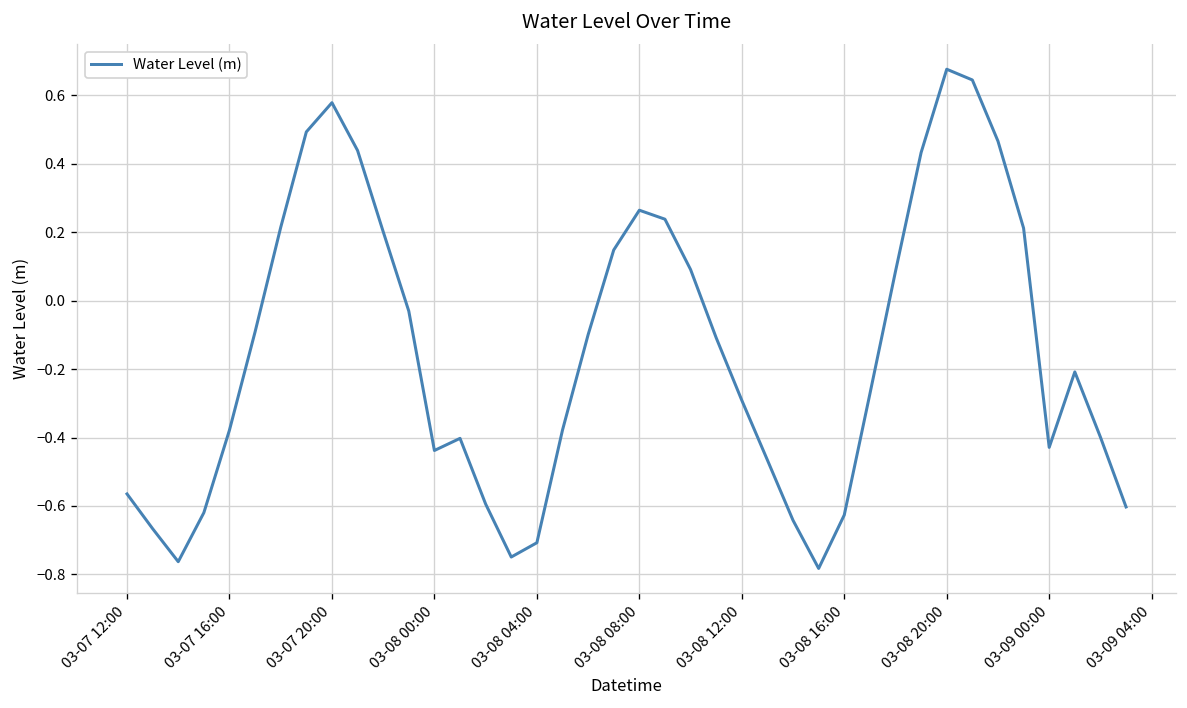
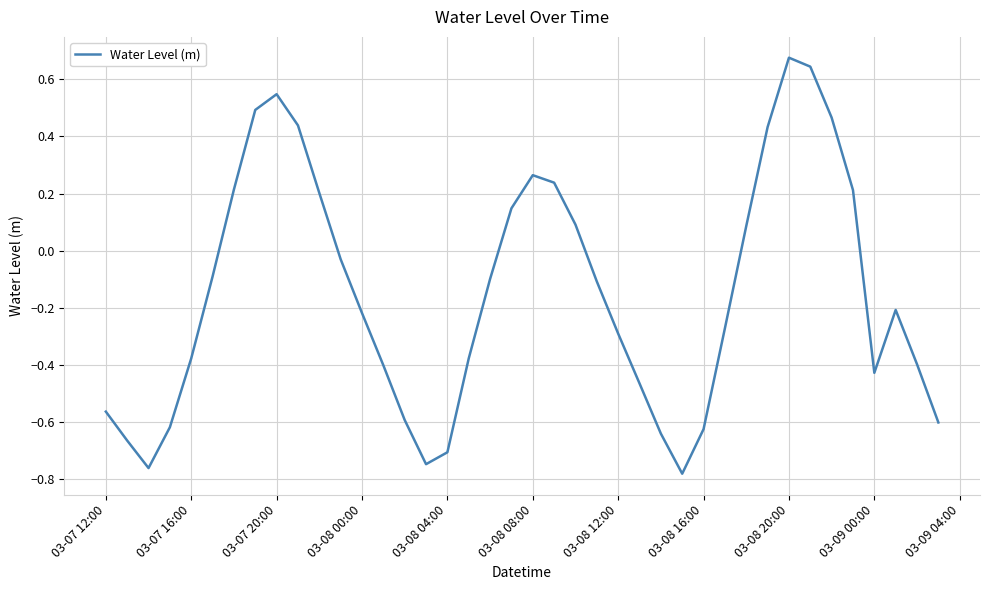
  {
    "03-07 12:00": -0.56,
    "03-07 16:00": -0.38,
-   "03-07 20:00": 0.58,
-   "03-08 00:00": -0.44,
+   "03-07 20:00": 0.55,
+   "03-08 00:00": -0.22,
    "03-08 04:00": -0.71,
    "03-08 08:00": 0.26,
    "03-08 12:00": -0.29,
    "03-08 16:00": -0.63,
    "03-08 20:00": 0.68,
    "03-09 00:00": -0.43
  }
